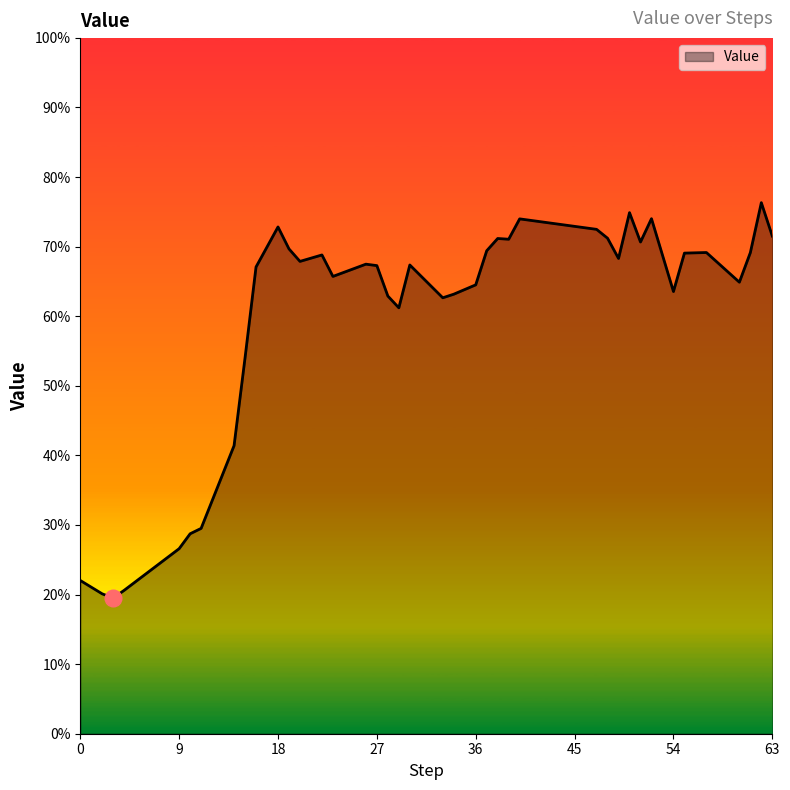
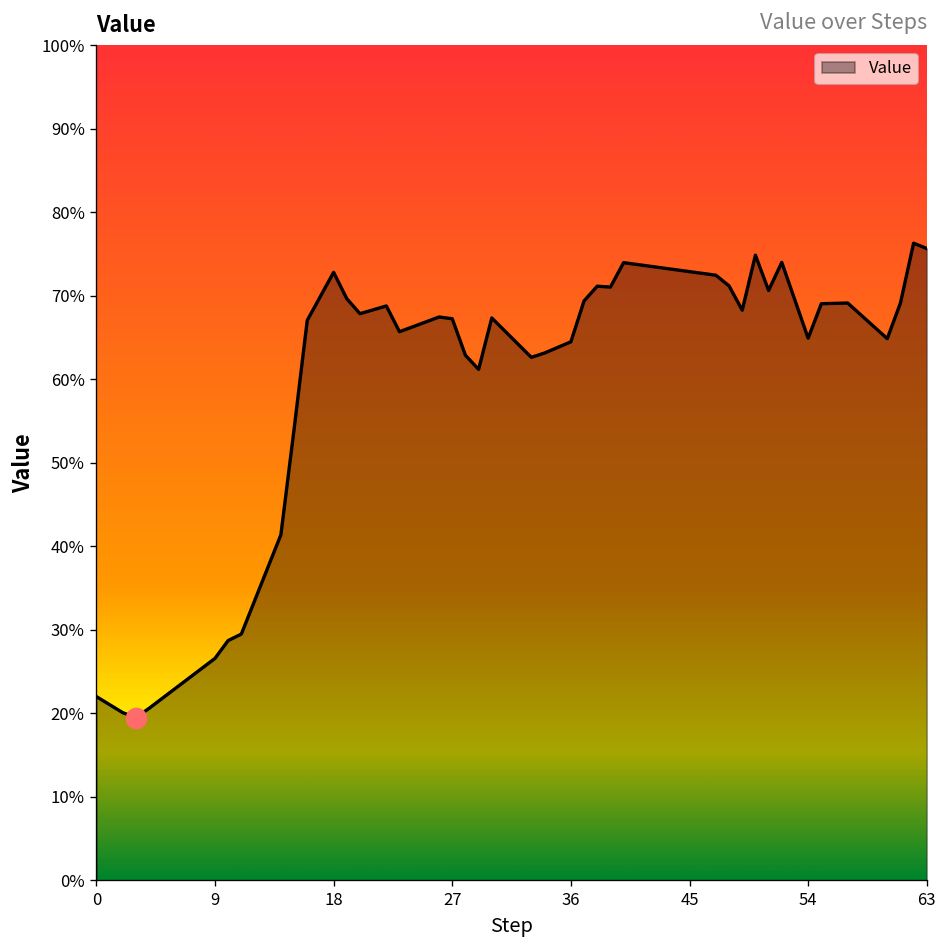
  {
    "Value": {
      "0": "22%",
      "9": "27%",
      "18": "73%",
      "27": "67%",
      "36": "65%",
-     "54": "64%",
-     "63": "72%"
+     "54": "65%",
+     "63": "76%"
    }
  }
